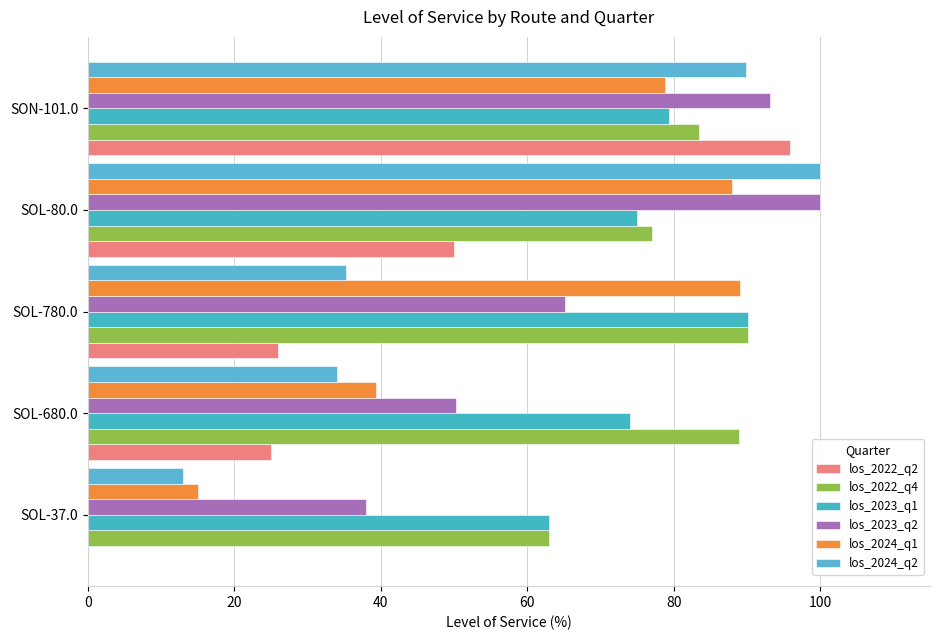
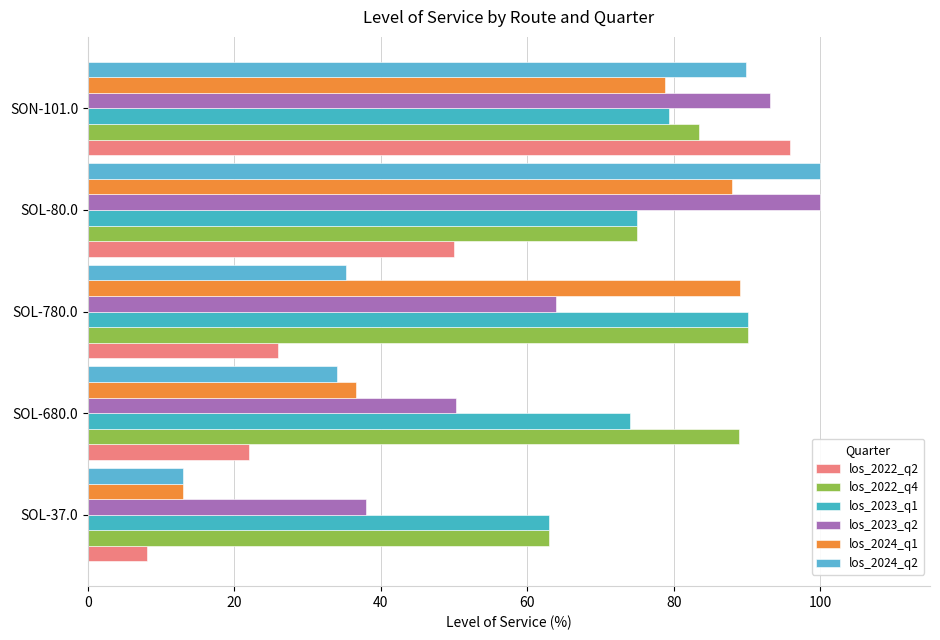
  {
    "los_2022_q2": {
      "SON-101.0": 96,
      "SOL-80.0": 50,
      "SOL-780.0": 26,
-     "SOL-680.0": 25,
-     "SOL-37.0": 0
+     "SOL-680.0": 22,
+     "SOL-37.0": 8
    },
    "los_2022_q4": {
      "SON-101.0": 83,
-     "SOL-80.0": 77,
+     "SOL-80.0": 75,
      "SOL-780.0": 90,
      "SOL-680.0": 89,
      "SOL-37.0": 63
    },
    "los_2023_q2": {
      "SON-101.0": 93,
      "SOL-80.0": 100,
-     "SOL-780.0": 65,
+     "SOL-780.0": 64,
      "SOL-680.0": 50,
      "SOL-37.0": 38
    },
    "los_2024_q1": {
      "SON-101.0": 79,
      "SOL-80.0": 88,
      "SOL-780.0": 89,
-     "SOL-680.0": 39,
-     "SOL-37.0": 15
+     "SOL-680.0": 37,
+     "SOL-37.0": 13
    }
  }
